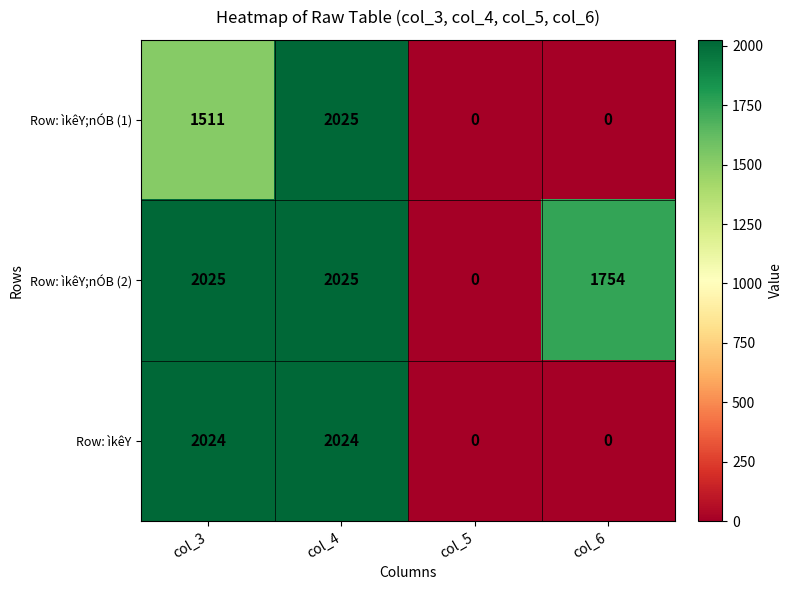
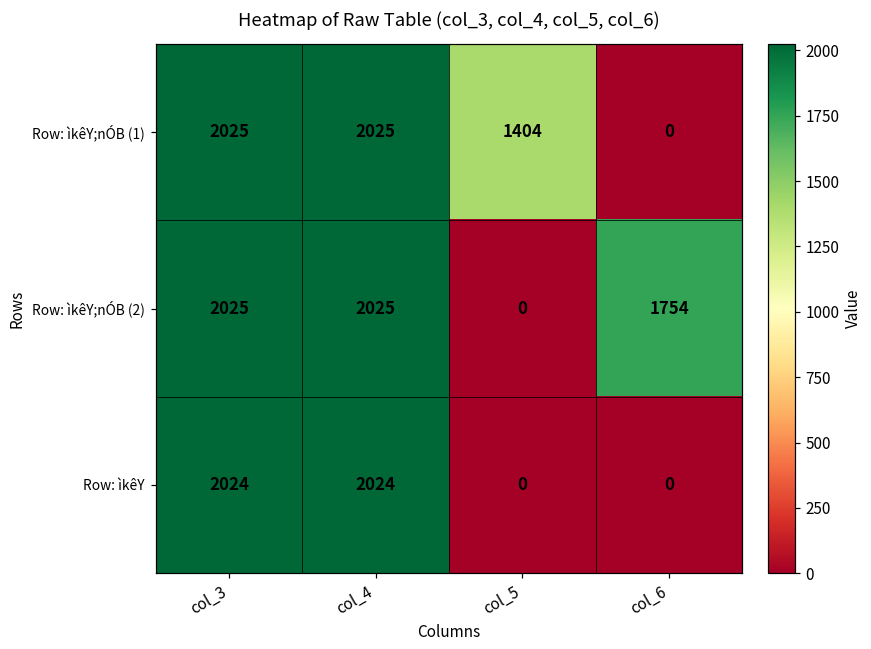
  {
    "Row: ìkêY;nÓB (1)": {
-     "col_3": 1511,
+     "col_3": 2025,
      "col_4": 2025,
-     "col_5": 0,
+     "col_5": 1404,
      "col_6": 0
    },
    "Row: ìkêY;nÓB (2)": {
      "col_3": 2025,
      "col_4": 2025,
      "col_5": 0,
      "col_6": 1754
    },
    "Row: ìkêY": {
      "col_3": 2024,
      "col_4": 2024,
      "col_5": 0,
      "col_6": 0
    }
  }
